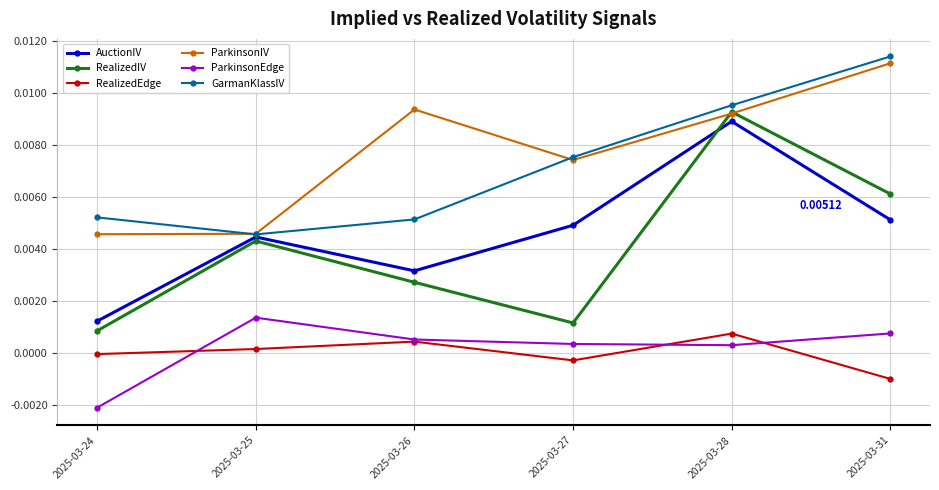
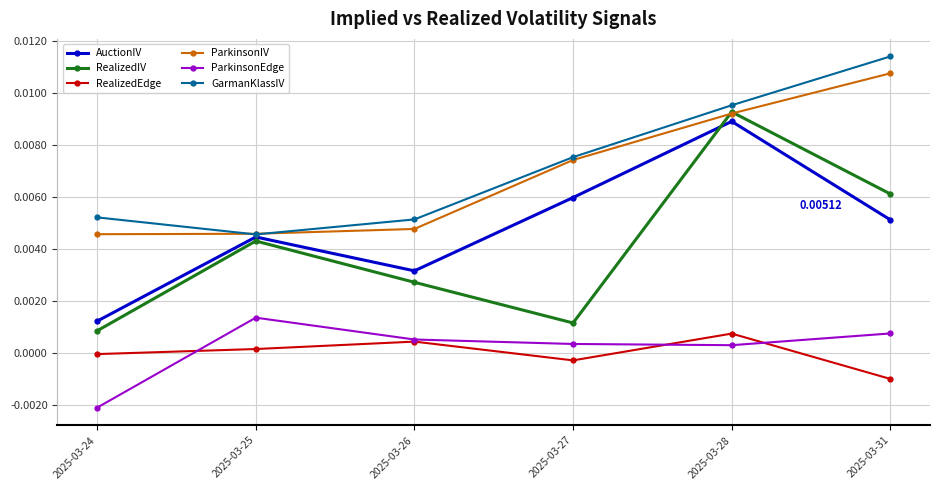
  {
    "AuctionIV": {
      "2025-03-24": 0.0012,
      "2025-03-25": 0.0045,
      "2025-03-26": 0.0032,
-     "2025-03-27": 0.0049,
+     "2025-03-27": 0.0060,
      "2025-03-28": 0.0089,
      "2025-03-31": 0.0051
    },
    "RealizedIV": {
      "2025-03-24": 0.0009,
      "2025-03-25": 0.0043,
      "2025-03-26": 0.0027,
      "2025-03-27": 0.0012,
      "2025-03-31": 0.0061
    },
    "RealizedEdge": {
      "2025-03-24": 0.0000,
      "2025-03-25": 0.0002,
      "2025-03-27": -0.0003,
      "2025-03-28": 0.0007,
      "2025-03-31": -0.0010
    },
    "ParkinsonIV": {
      "2025-03-24": 0.0046,
-     "2025-03-26": 0.0094,
+     "2025-03-26": 0.0048,
      "2025-03-27": 0.0074,
-     "2025-03-31": 0.0111
+     "2025-03-31": 0.0107
    },
    "ParkinsonEdge": {
      "2025-03-24": -0.0021,
      "2025-03-25": 0.0014,
      "2025-03-27": 0.0003,
      "2025-03-28": 0.0003,
      "2025-03-31": 0.0008
    },
    "GarmanKlassIV": {
      "2025-03-24": 0.0052,
      "2025-03-26": 0.0051,
      "2025-03-27": 0.0075,
      "2025-03-28": 0.0095,
      "2025-03-31": 0.0114
    }
  }
